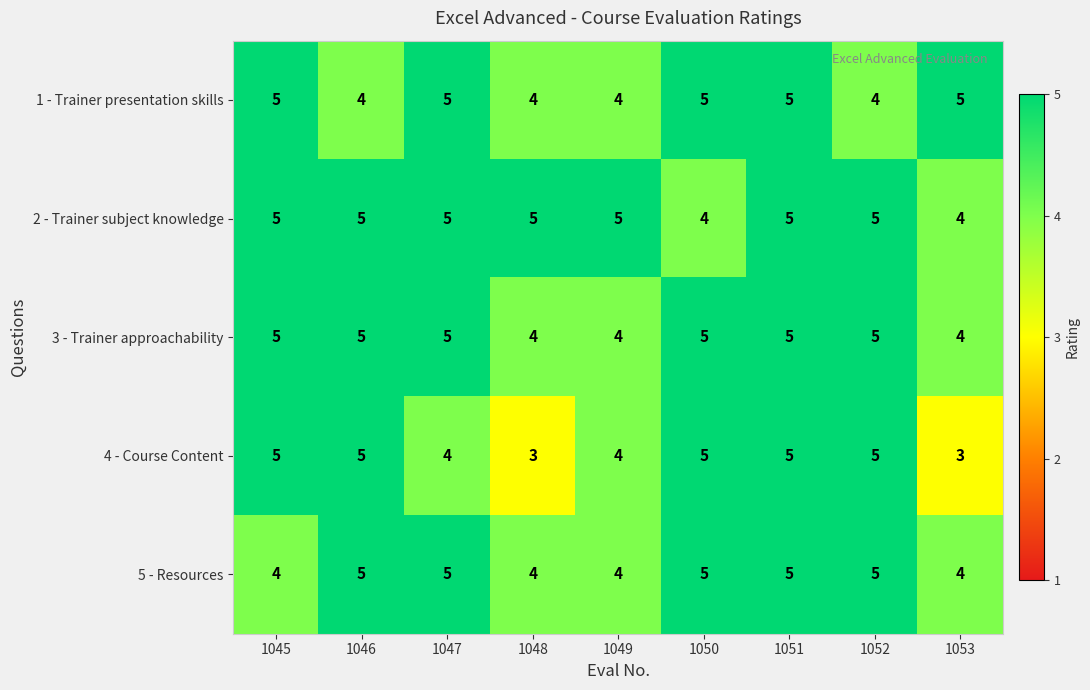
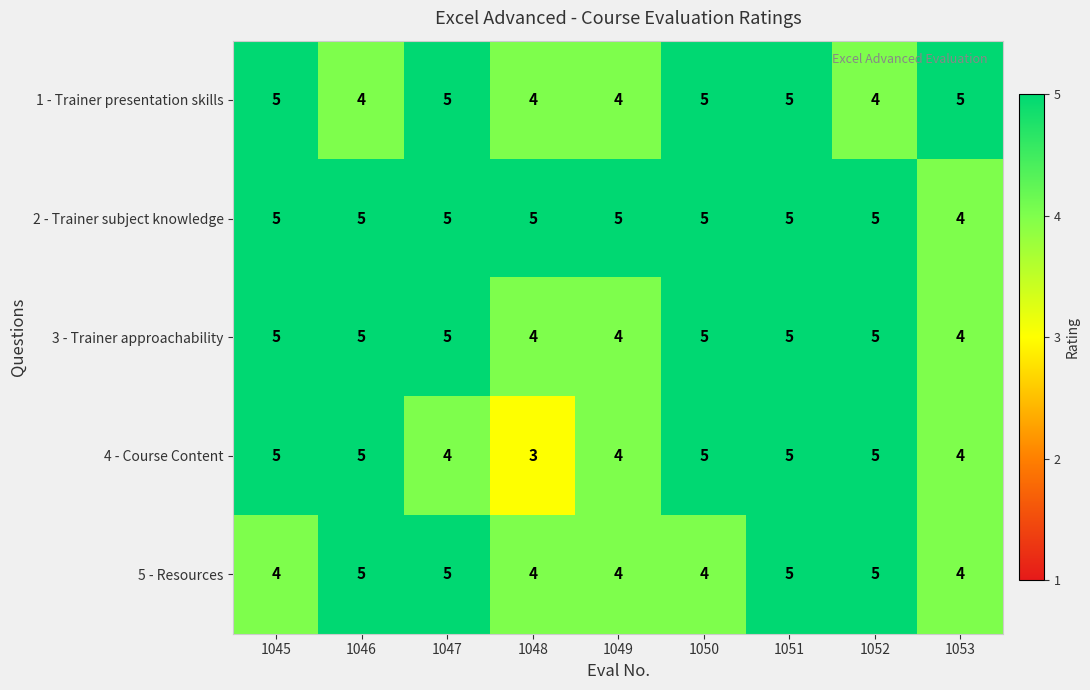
  {
    "1 - Trainer presentation skills": {
      "1045": 5,
      "1046": 4,
      "1047": 5,
      "1048": 4,
      "1049": 4,
      "1050": 5,
      "1051": 5,
      "1053": 5
    },
    "2 - Trainer subject knowledge": {
      "1045": 5,
      "1046": 5,
      "1047": 5,
      "1048": 5,
      "1049": 5,
-     "1050": 4,
+     "1050": 5,
      "1051": 5,
      "1052": 5,
      "1053": 4
    },
    "3 - Trainer approachability": {
      "1045": 5,
      "1046": 5,
      "1047": 5,
      "1048": 4,
      "1049": 4,
      "1050": 5,
      "1051": 5,
      "1052": 5,
      "1053": 4
    },
    "4 - Course Content": {
      "1045": 5,
      "1046": 5,
      "1047": 4,
      "1048": 3,
      "1049": 4,
      "1050": 5,
      "1051": 5,
      "1052": 5,
-     "1053": 3
+     "1053": 4
    },
    "5 - Resources": {
      "1045": 4,
      "1046": 5,
      "1047": 5,
      "1048": 4,
      "1049": 4,
-     "1050": 5,
+     "1050": 4,
      "1051": 5,
      "1052": 5,
      "1053": 4
    }
  }
